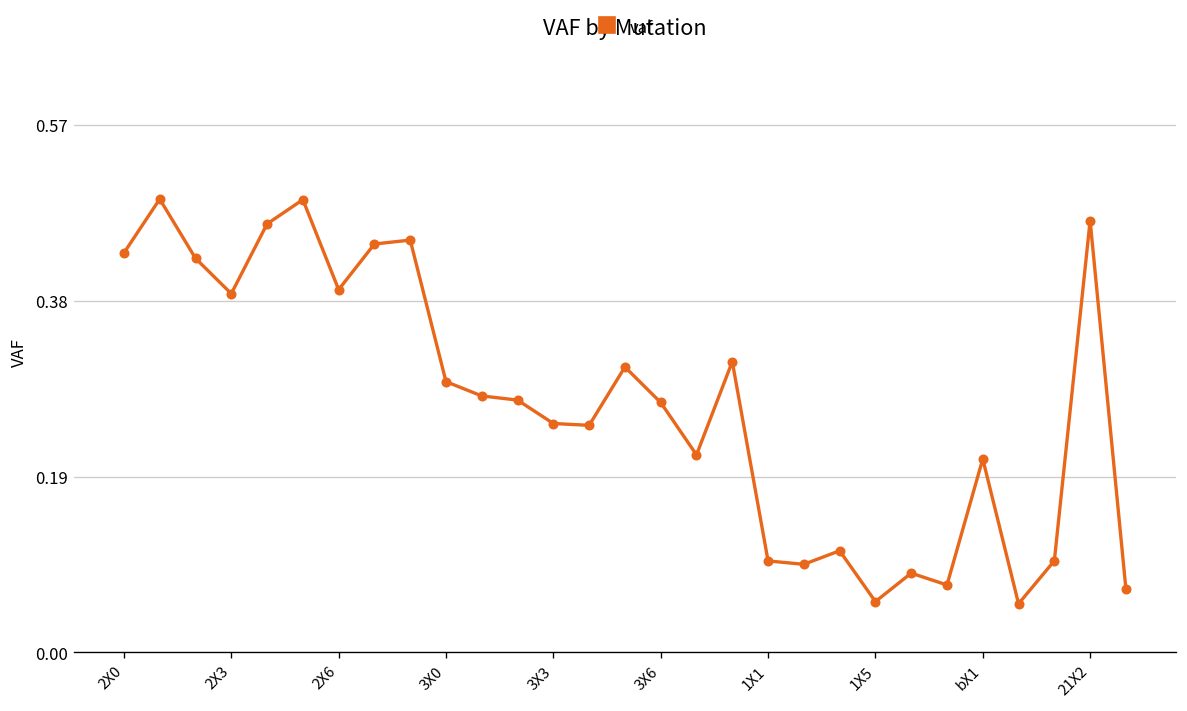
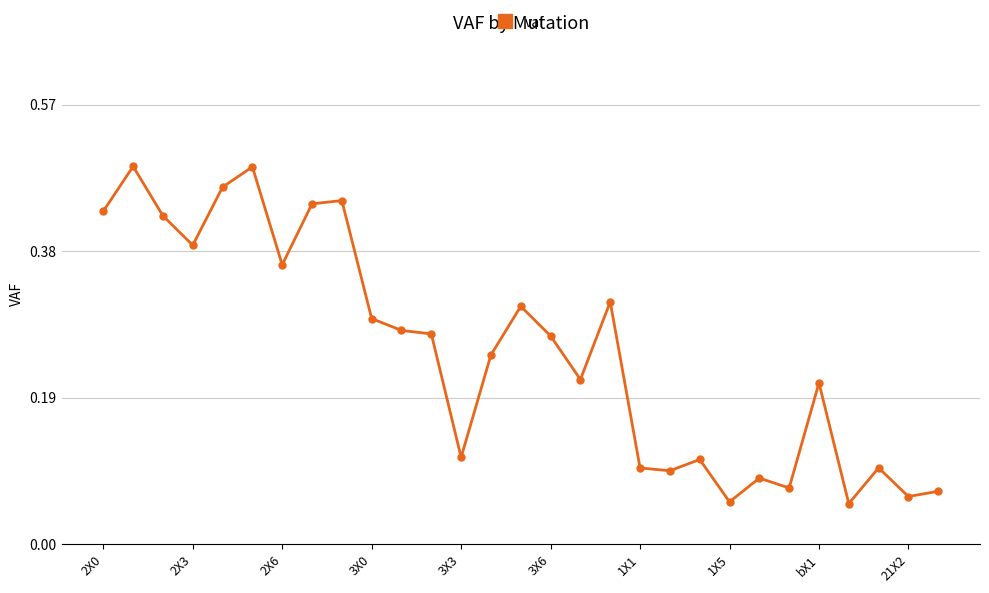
  {
    "2X0": 0.43,
    "2X3": 0.39,
-   "2X6": 0.39,
+   "2X6": 0.36,
    "3X0": 0.29,
-   "3X3": 0.25,
+   "3X3": 0.11,
    "3X6": 0.27,
    "1X1": 0.10,
    "1X5": 0.05,
    "bX1": 0.21,
-   "21X2": 0.47
+   "21X2": 0.06
  }
